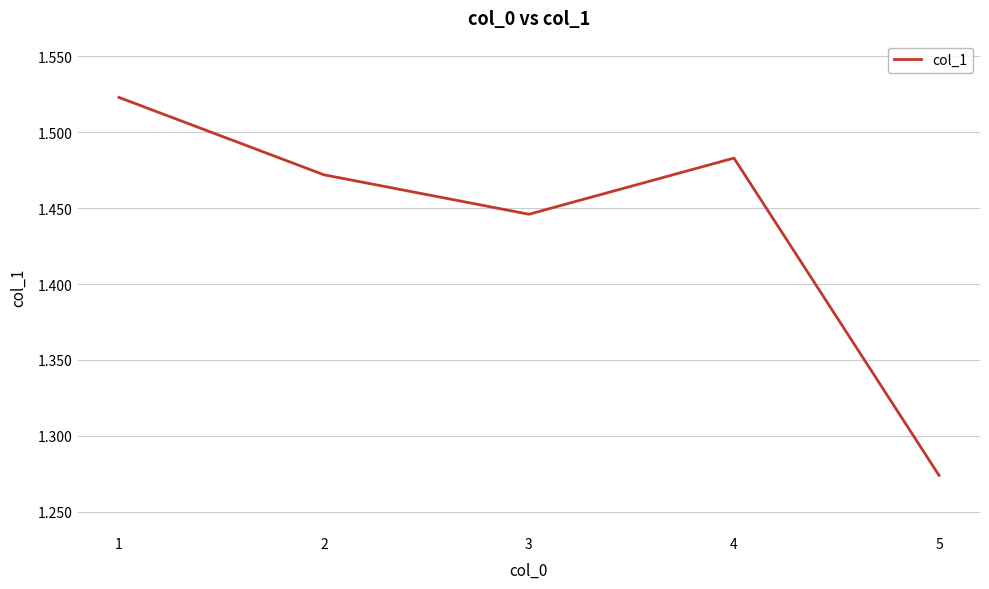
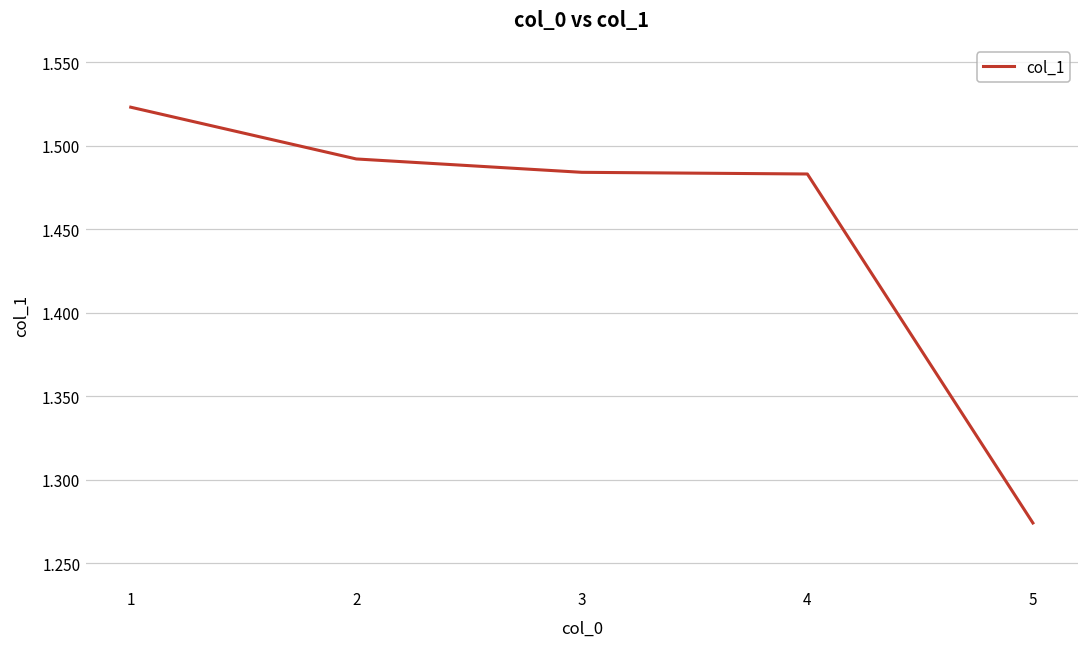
  {
    "1": 1.523,
-   "2": 1.472,
-   "3": 1.446,
+   "2": 1.492,
+   "3": 1.484,
    "4": 1.483,
    "5": 1.274
  }
